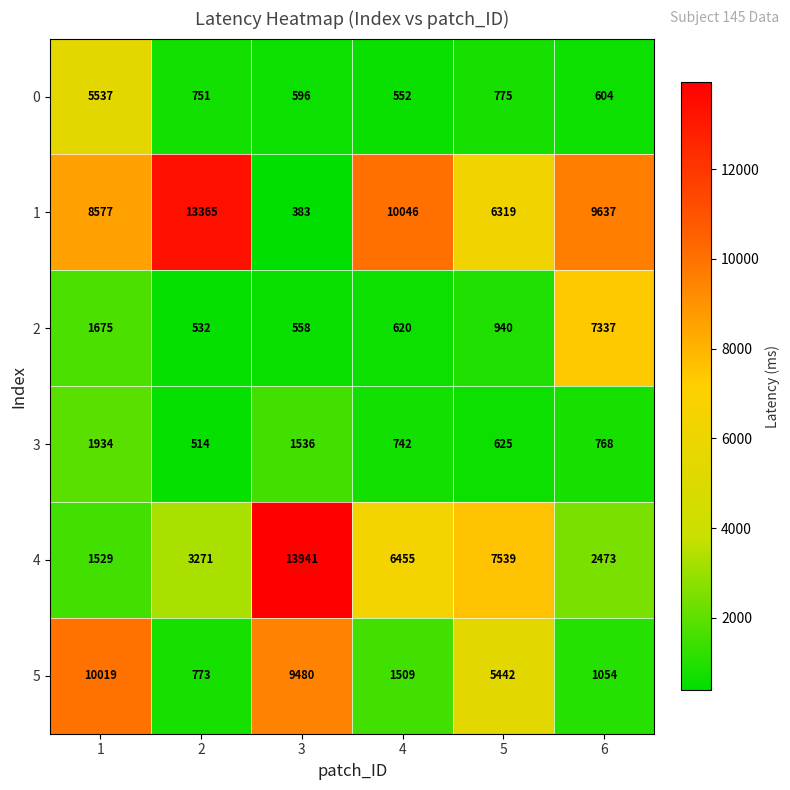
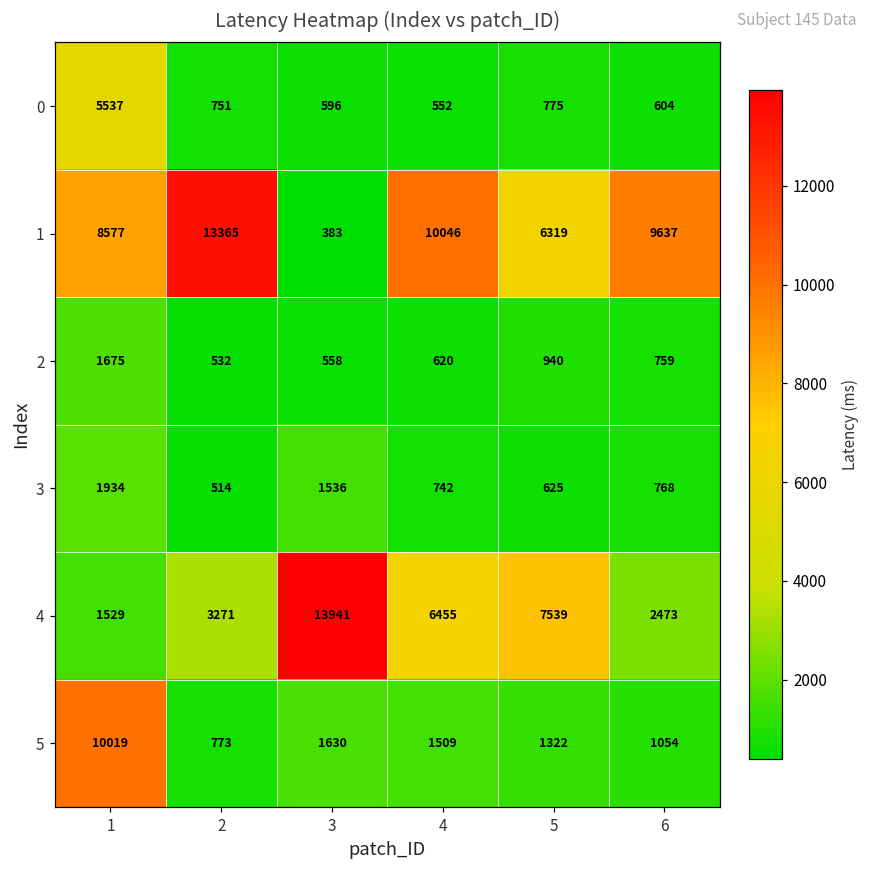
  {
    "0": {
      "1": 5537,
      "2": 751,
      "3": 596,
      "4": 552,
      "5": 775,
      "6": 604
    },
    "1": {
      "1": 8577,
      "2": 13365,
      "3": 383,
      "4": 10046,
      "5": 6319,
      "6": 9637
    },
    "2": {
      "1": 1675,
      "2": 532,
      "3": 558,
      "4": 620,
      "5": 940,
-     "6": 7337
+     "6": 759
    },
    "3": {
      "1": 1934,
      "2": 514,
      "3": 1536,
      "4": 742,
      "5": 625,
      "6": 768
    },
    "4": {
      "1": 1529,
      "2": 3271,
      "3": 13941,
      "4": 6455,
      "5": 7539,
      "6": 2473
    },
    "5": {
      "1": 10019,
      "2": 773,
-     "3": 9480,
+     "3": 1630,
      "4": 1509,
-     "5": 5442,
+     "5": 1322,
      "6": 1054
    }
  }
